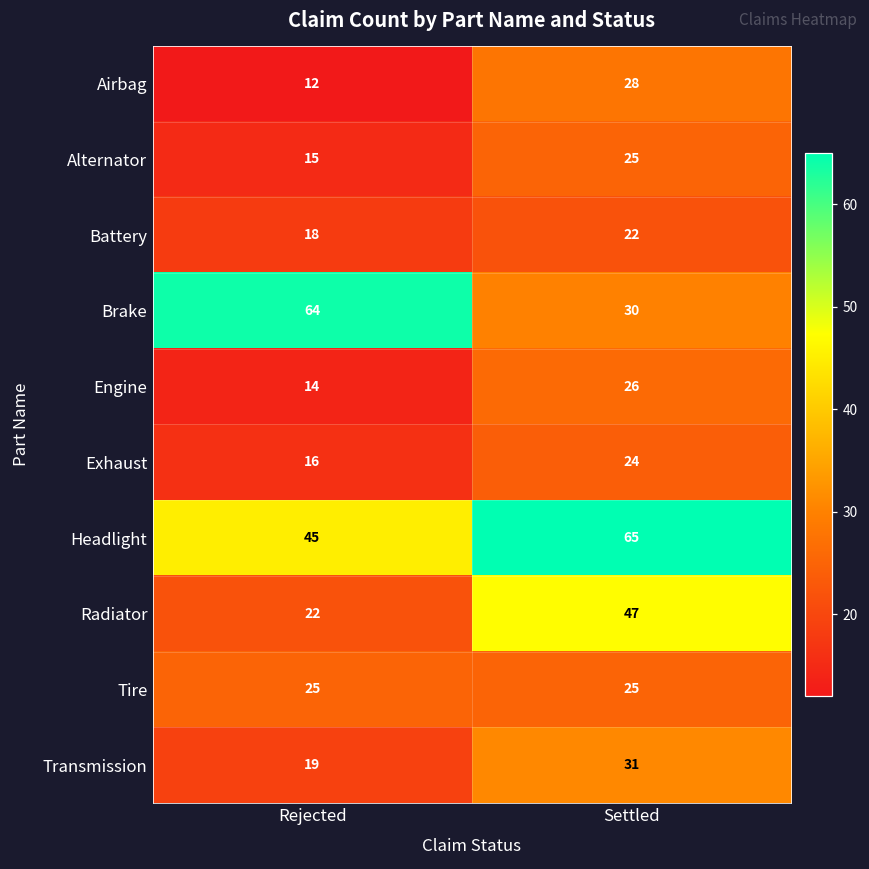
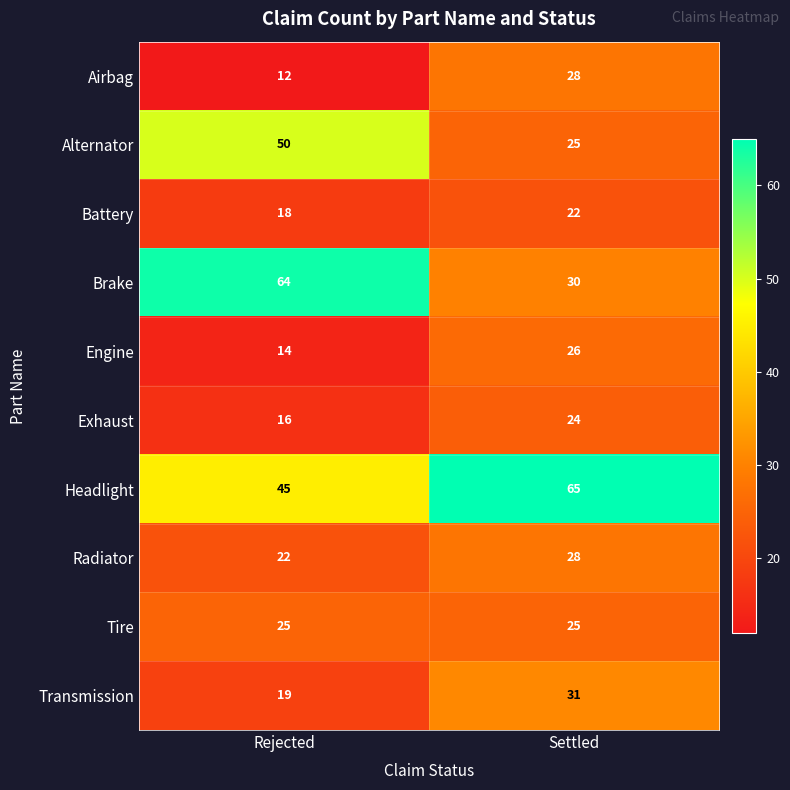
  {
    "Airbag": {
      "Rejected": 12,
      "Settled": 28
    },
    "Alternator": {
-     "Rejected": 15,
+     "Rejected": 50,
      "Settled": 25
    },
    "Battery": {
      "Rejected": 18,
      "Settled": 22
    },
    "Brake": {
      "Rejected": 64,
      "Settled": 30
    },
    "Engine": {
      "Rejected": 14,
      "Settled": 26
    },
    "Exhaust": {
      "Rejected": 16,
      "Settled": 24
    },
    "Headlight": {
      "Rejected": 45,
      "Settled": 65
    },
    "Radiator": {
      "Rejected": 22,
-     "Settled": 47
+     "Settled": 28
    },
    "Tire": {
      "Rejected": 25,
      "Settled": 25
    },
    "Transmission": {
      "Rejected": 19,
      "Settled": 31
    }
  }
